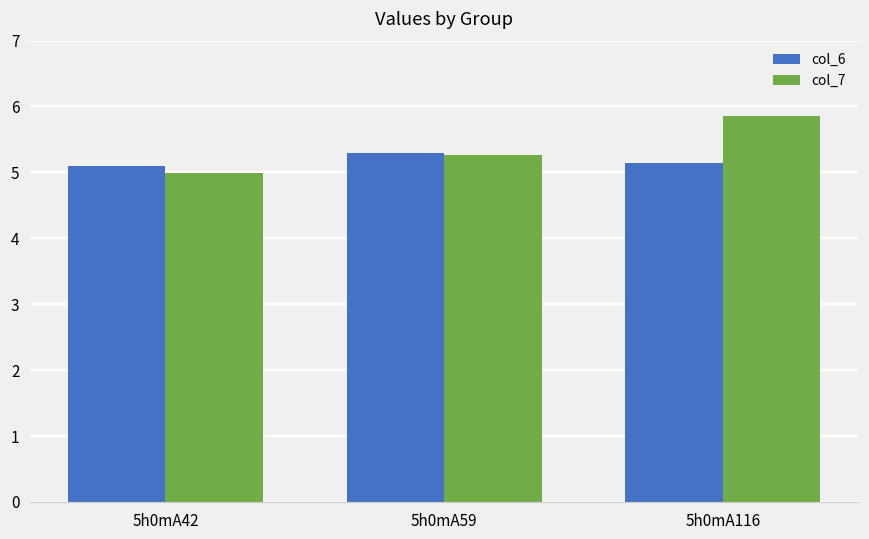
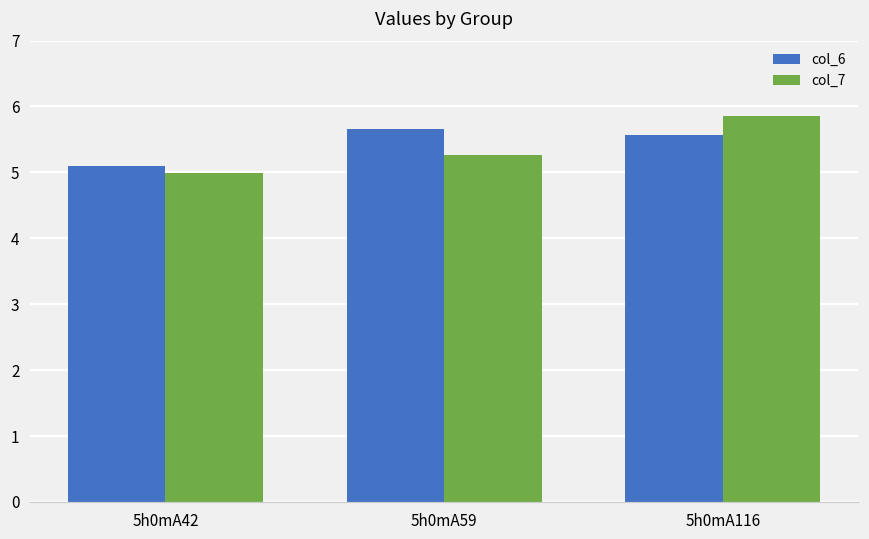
  {
    "col_6": {
      "5h0mA42": 5.1,
-     "5h0mA59": 5.3,
-     "5h0mA116": 5.1
+     "5h0mA59": 5.7,
+     "5h0mA116": 5.6
    },
    "col_7": {
      "5h0mA42": 5.0,
      "5h0mA59": 5.3,
      "5h0mA116": 5.9
    }
  }
